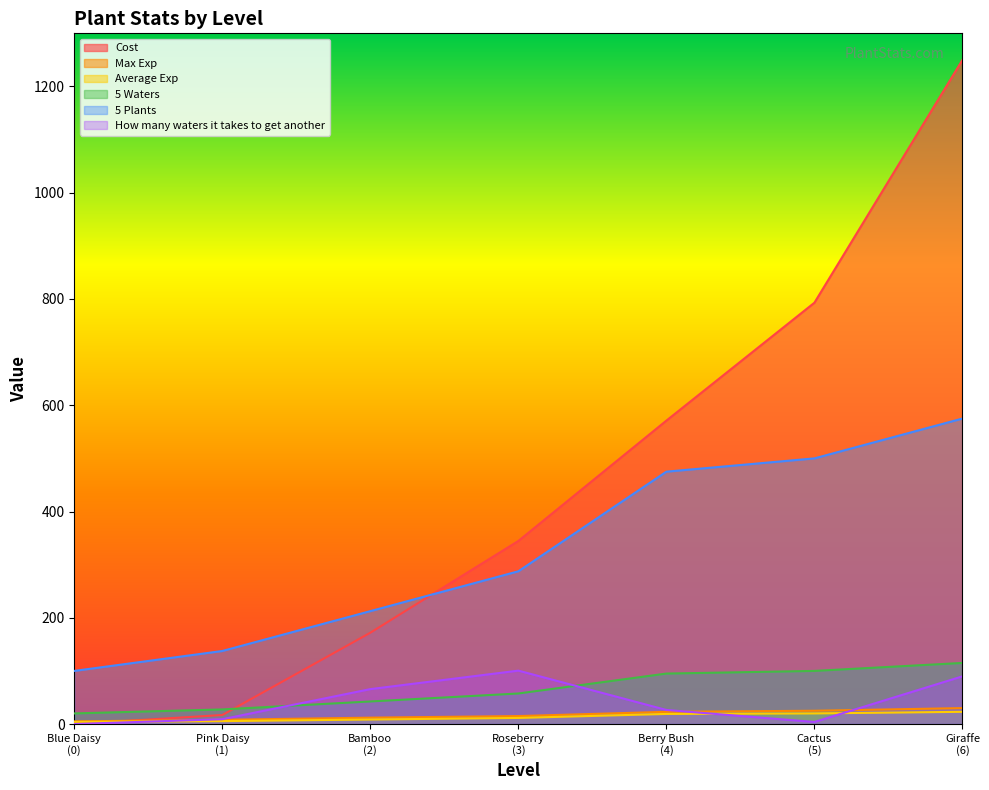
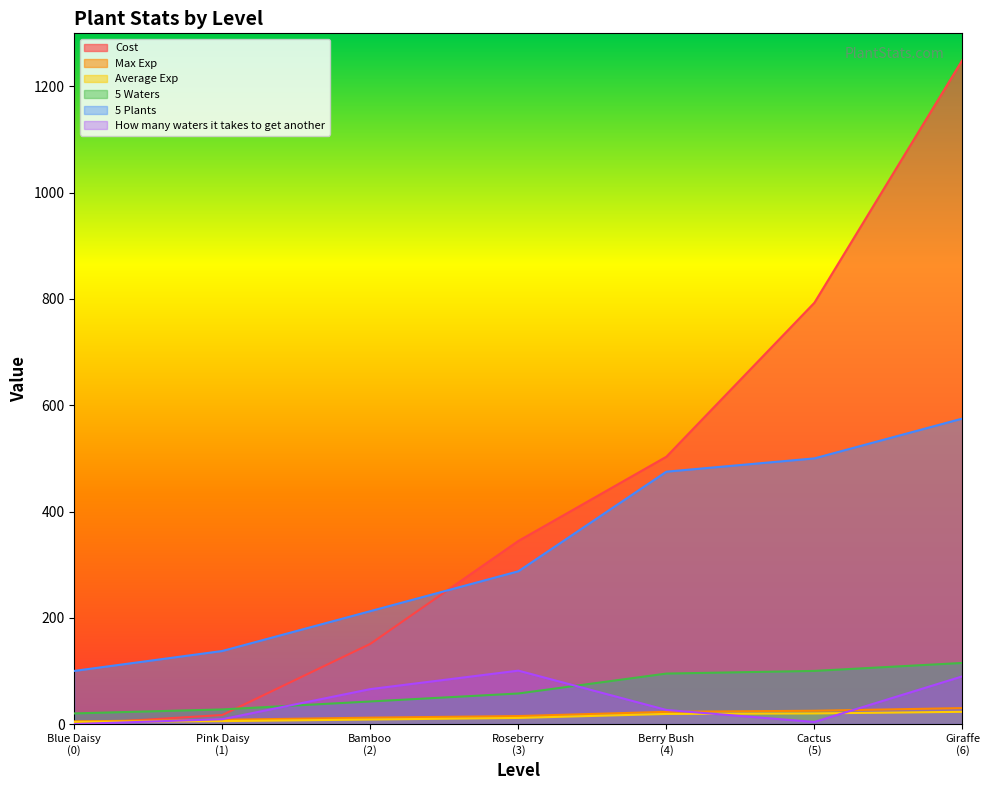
  {
    "Cost": {
      "Pink Daisy (1)": 20,
-     "Bamboo (2)": 170,
+     "Bamboo (2)": 150,
      "Roseberry (3)": 340,
-     "Berry Bush (4)": 570,
+     "Berry Bush (4)": 500,
      "Cactus (5)": 790,
      "Giraffe (6)": 1250
    },
    "Max Exp": {
      "Cactus (5)": 30,
      "Giraffe (6)": 30
    },
    "Average Exp": {
      "Cactus (5)": 20,
      "Giraffe (6)": 20
    },
    "5 Waters": {
      "Blue Daisy (0)": 20,
      "Pink Daisy (1)": 30,
      "Bamboo (2)": 40,
      "Roseberry (3)": 60,
      "Berry Bush (4)": 100,
      "Cactus (5)": 100,
      "Giraffe (6)": 120
    },
    "5 Plants": {
      "Blue Daisy (0)": 100,
      "Pink Daisy (1)": 140,
      "Bamboo (2)": 210,
      "Roseberry (3)": 290,
      "Berry Bush (4)": 480,
      "Cactus (5)": 500,
      "Giraffe (6)": 580
    },
    "How many waters it takes to get another": {
      "Bamboo (2)": 70,
      "Roseberry (3)": 100,
      "Cactus (5)": 0,
      "Giraffe (6)": 90
    }
  }
